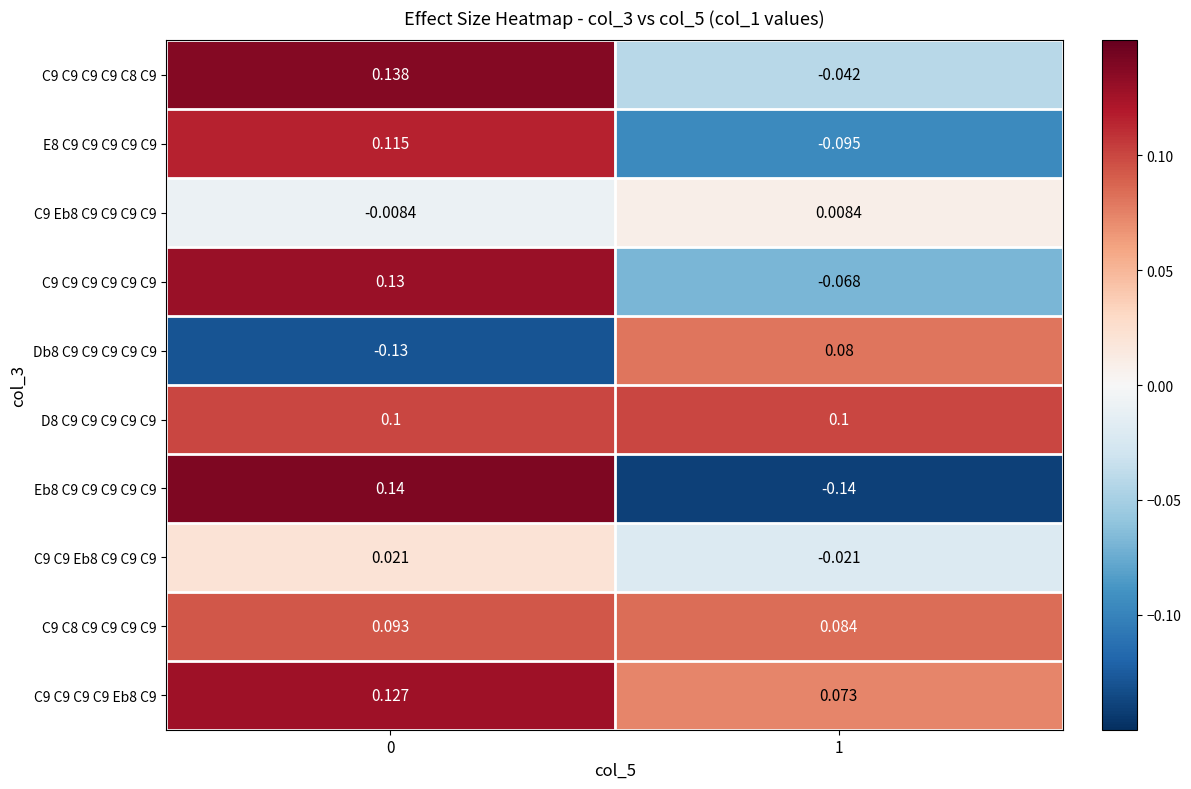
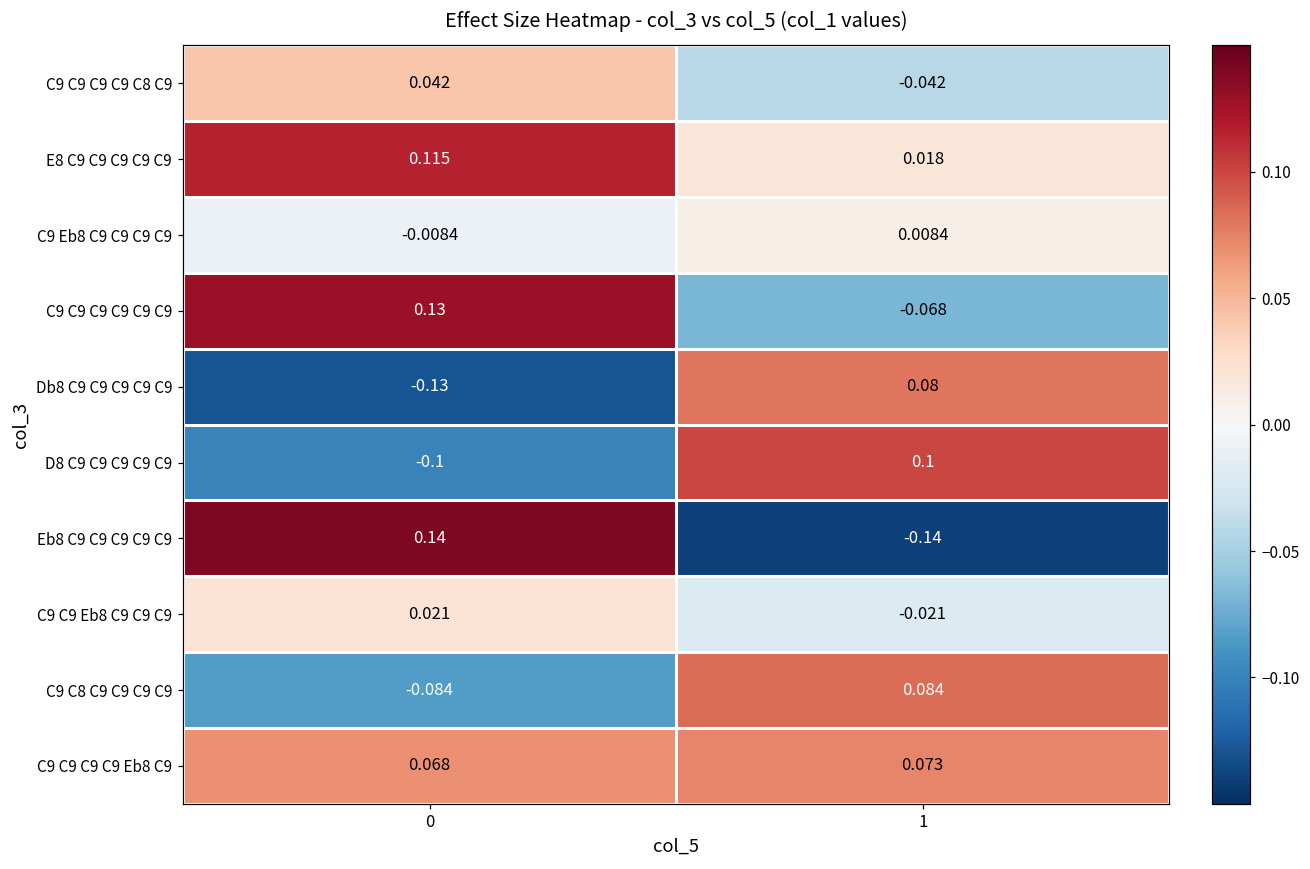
  {
    "C9 C9 C9 C9 C8 C9": {
-     "0": 0.138,
+     "0": 0.042,
      "1": -0.042
    },
    "E8 C9 C9 C9 C9 C9": {
      "0": 0.115,
-     "1": -0.095
+     "1": 0.018
    },
    "C9 Eb8 C9 C9 C9 C9": {
      "0": -0.0084,
      "1": 0.0084
    },
    "C9 C9 C9 C9 C9 C9": {
      "0": 0.13,
      "1": -0.068
    },
    "Db8 C9 C9 C9 C9 C9": {
      "0": -0.13,
      "1": 0.08
    },
    "D8 C9 C9 C9 C9 C9": {
-     "0": 0.1,
+     "0": -0.1,
      "1": 0.1
    },
    "Eb8 C9 C9 C9 C9 C9": {
      "0": 0.14,
      "1": -0.14
    },
    "C9 C9 Eb8 C9 C9 C9": {
      "0": 0.021,
      "1": -0.021
    },
    "C9 C8 C9 C9 C9 C9": {
-     "0": 0.093,
+     "0": -0.084,
      "1": 0.084
    },
    "C9 C9 C9 C9 Eb8 C9": {
-     "0": 0.127,
+     "0": 0.068,
      "1": 0.073
    }
  }
